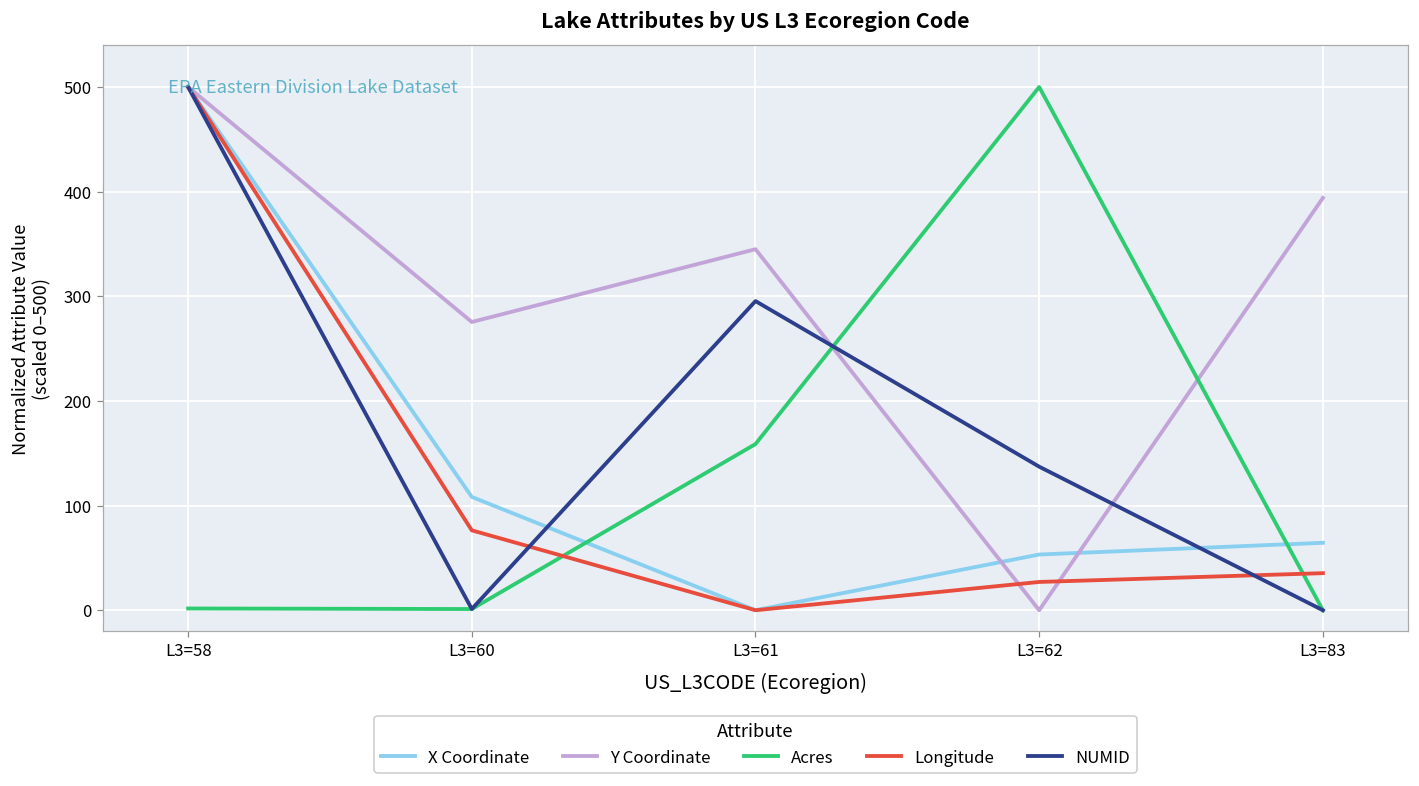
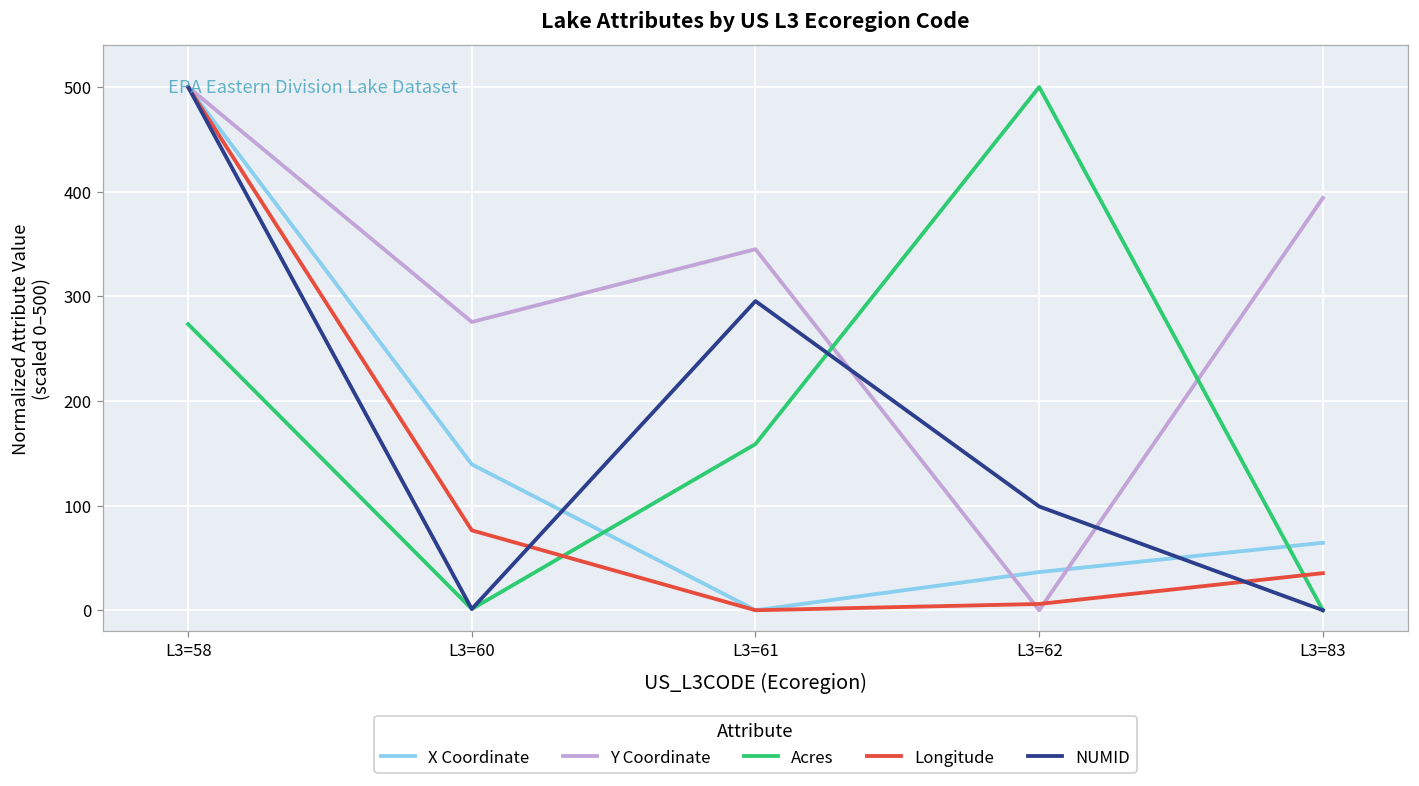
  {
    "X Coordinate": {
-     "L3=60": 110,
-     "L3=62": 50,
+     "L3=60": 140,
+     "L3=62": 40,
      "L3=83": 60
    },
    "Y Coordinate": {
      "L3=60": 280,
      "L3=61": 340,
      "L3=62": 0,
      "L3=83": 390
    },
    "Acres": {
-     "L3=58": 0,
+     "L3=58": 270,
      "L3=61": 160,
      "L3=62": 500
    },
    "Longitude": {
      "L3=60": 80,
-     "L3=62": 30,
+     "L3=62": 10,
      "L3=83": 40
    },
    "NUMID": {
      "L3=61": 300,
-     "L3=62": 140
+     "L3=62": 100
    }
  }
